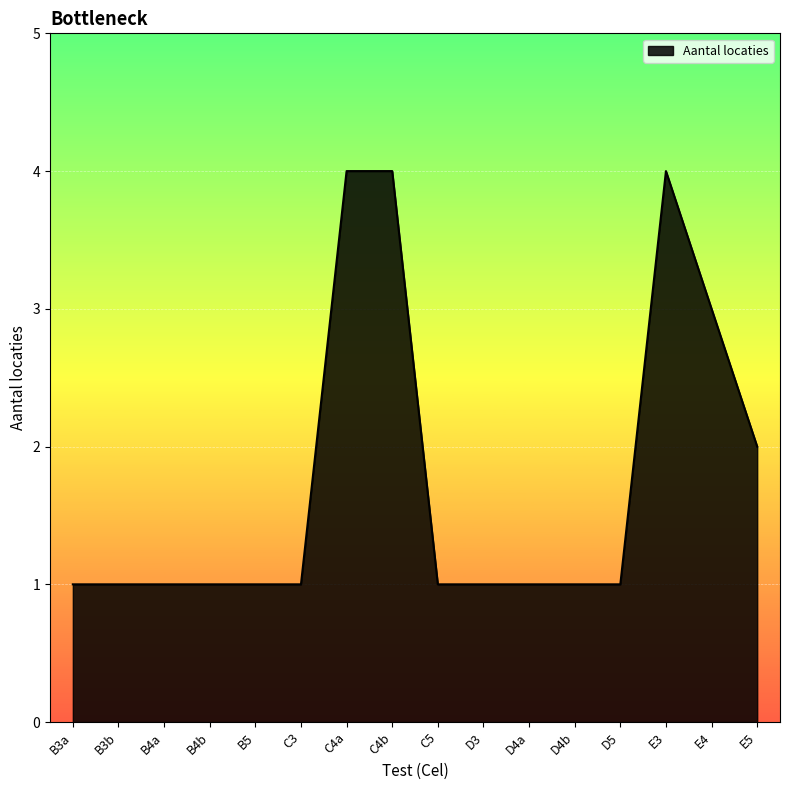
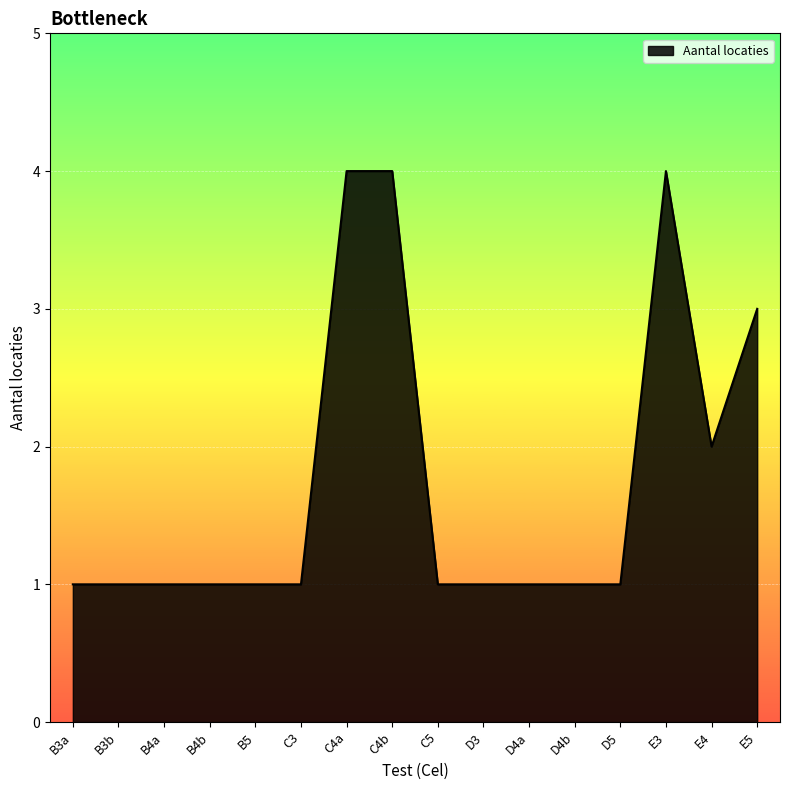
  {
    "B3a": 1,
    "B3b": 1,
    "B4a": 1,
    "B4b": 1,
    "B5": 1,
    "C3": 1,
    "C4a": 4,
    "C4b": 4,
    "C5": 1,
    "D3": 1,
    "D4a": 1,
    "D4b": 1,
    "D5": 1,
    "E3": 4,
-   "E4": 3,
-   "E5": 2
+   "E4": 2,
+   "E5": 3
  }
